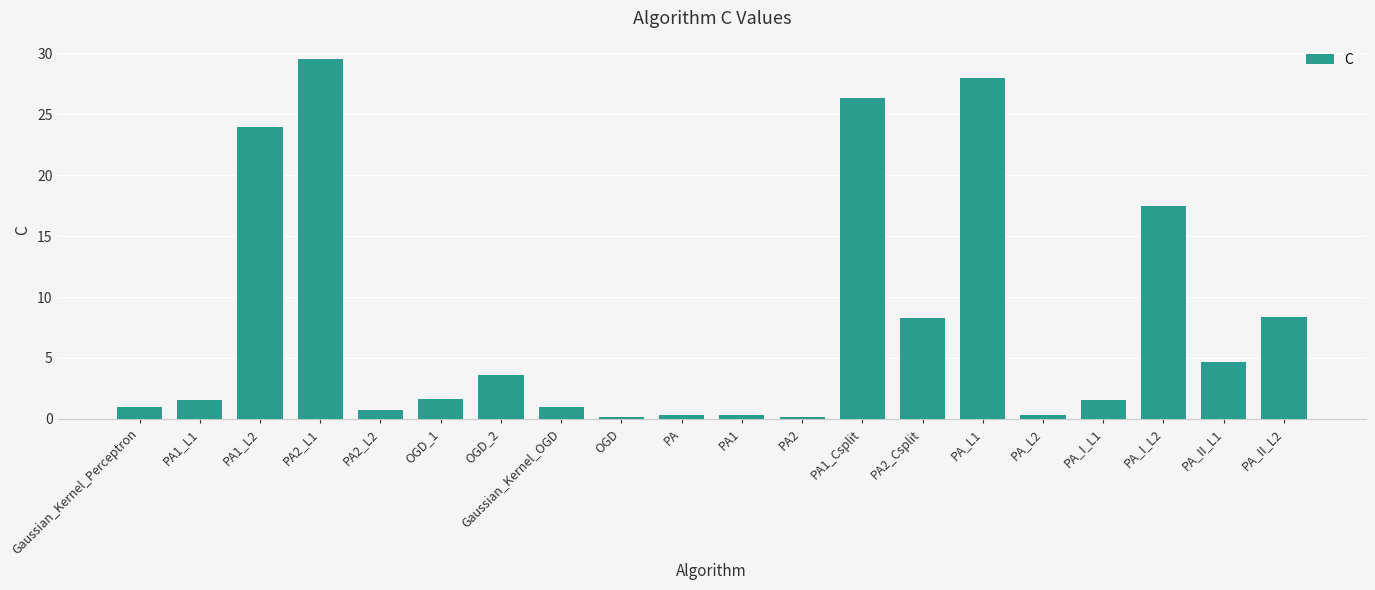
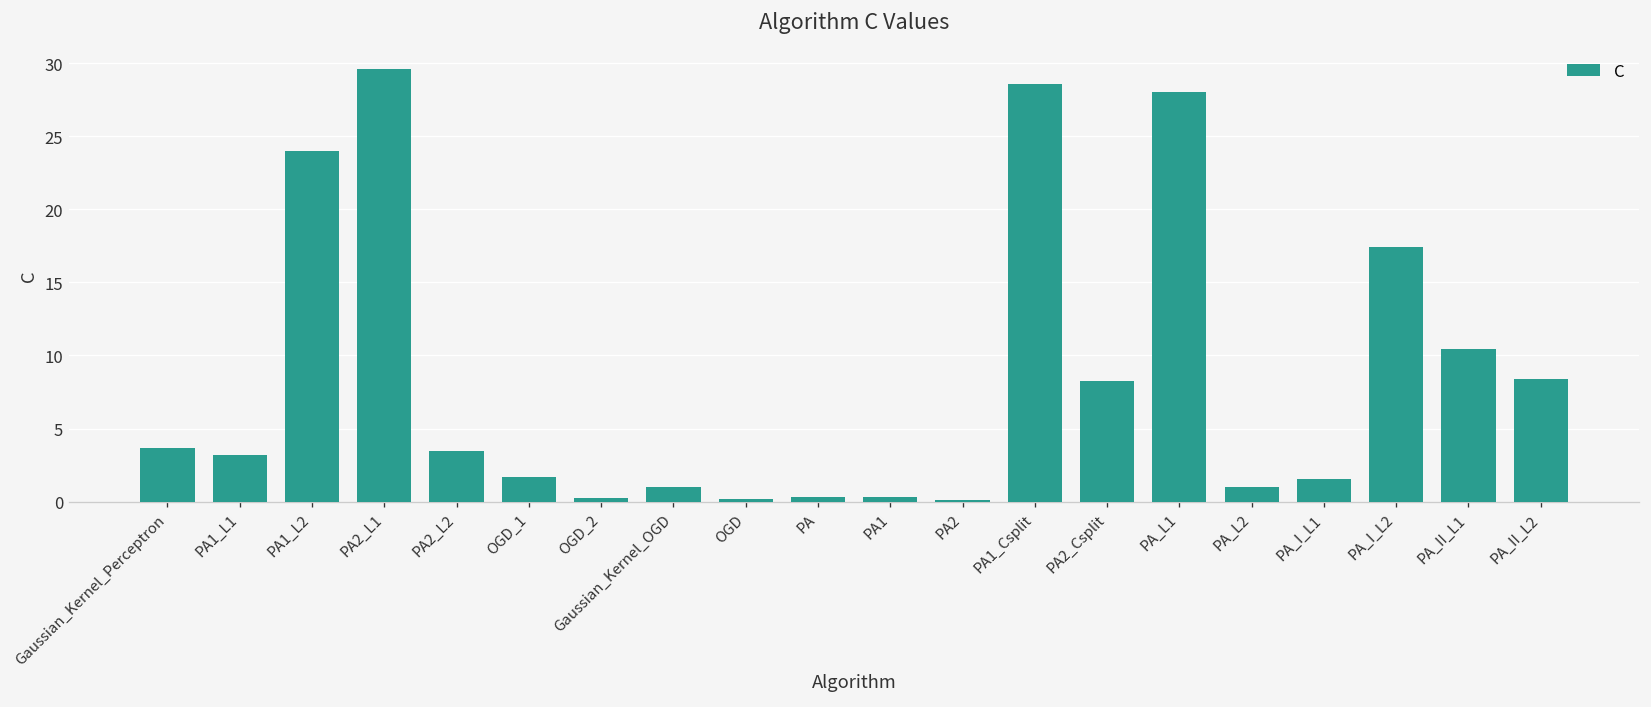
  {
-   "Gaussian_Kernel_Perceptron": 1.0,
-   "PA1_L1": 1.5,
+   "Gaussian_Kernel_Perceptron": 3.7,
+   "PA1_L1": 3.2,
    "PA1_L2": 24.0,
    "PA2_L1": 29.6,
-   "PA2_L2": 0.7,
+   "PA2_L2": 3.5,
    "OGD_1": 1.7,
-   "OGD_2": 3.6,
+   "OGD_2": 0.2,
    "Gaussian_Kernel_OGD": 1.0,
    "PA": 0.3,
    "PA1": 0.3,
-   "PA1_Csplit": 26.4,
+   "PA1_Csplit": 28.6,
    "PA2_Csplit": 8.3,
    "PA_L1": 28.0,
-   "PA_L2": 0.3,
+   "PA_L2": 1.0,
    "PA_I_L1": 1.5,
    "PA_I_L2": 17.4,
-   "PA_II_L1": 4.7,
+   "PA_II_L1": 10.4,
    "PA_II_L2": 8.4
  }
